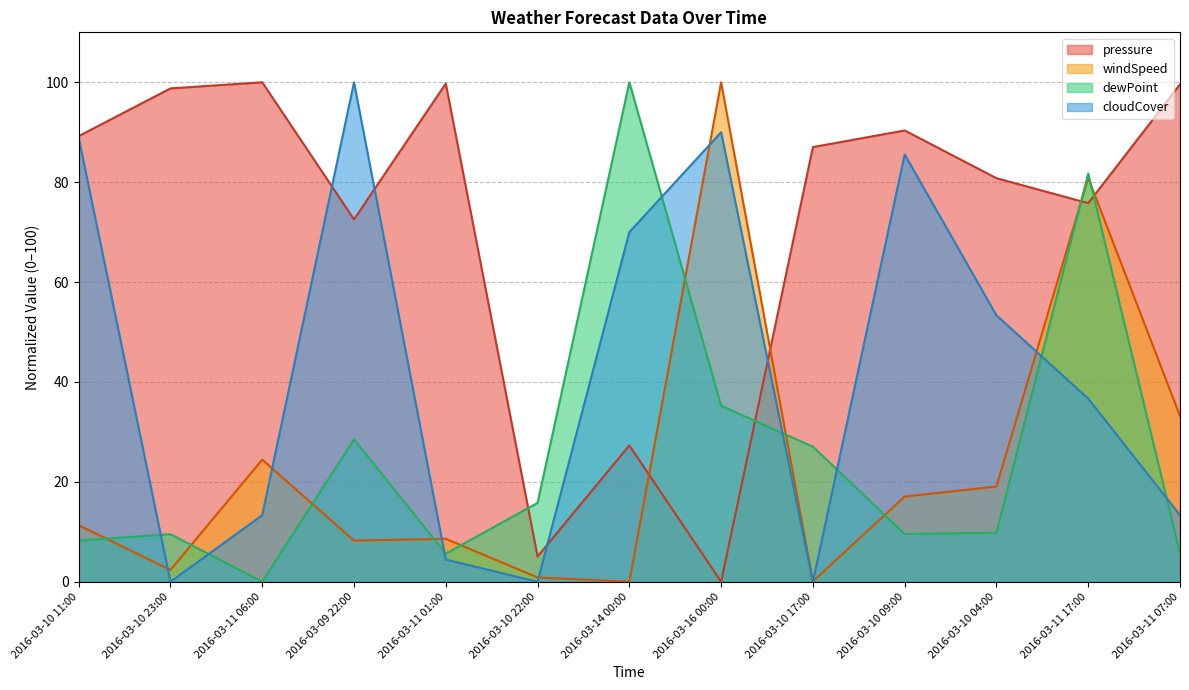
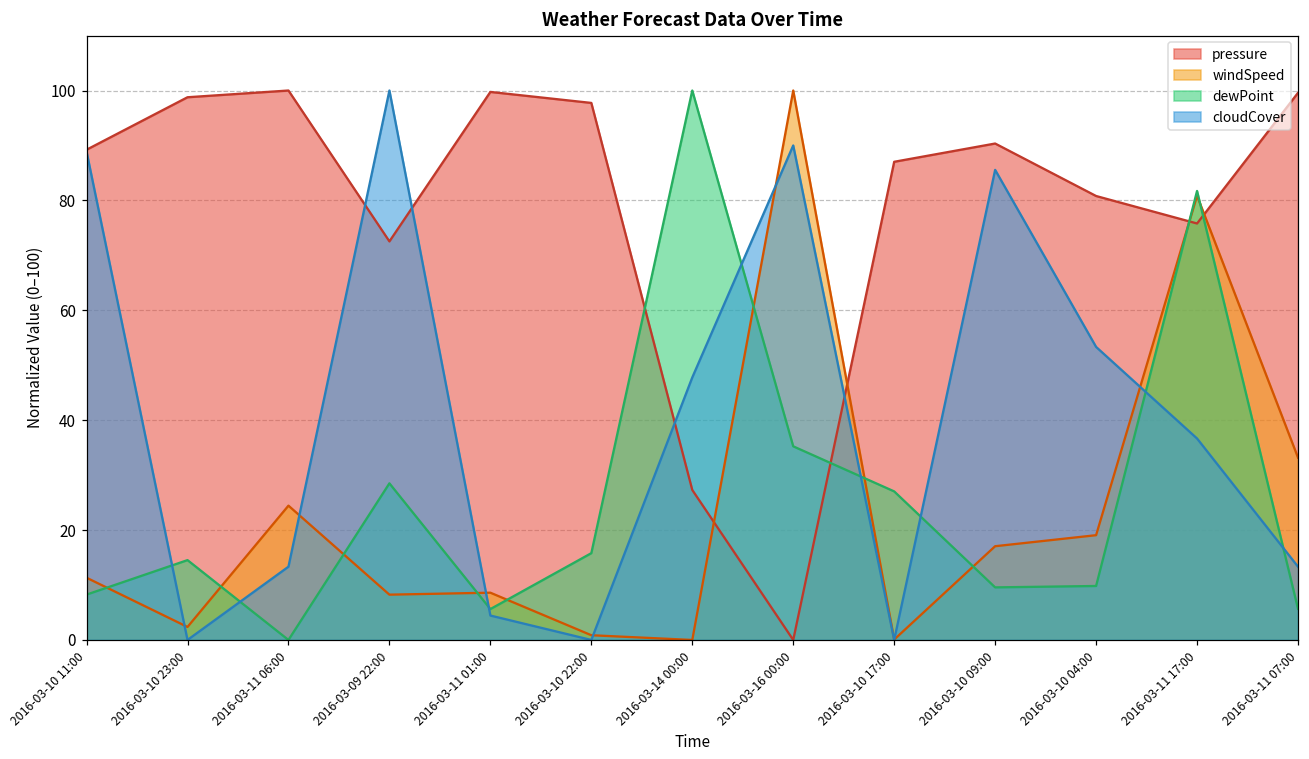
  {
    "pressure": {
      "2016-03-10 23:00": 99,
      "2016-03-11 06:00": 100,
      "2016-03-09 22:00": 73,
      "2016-03-11 01:00": 100,
-     "2016-03-10 22:00": 5,
+     "2016-03-10 22:00": 98,
      "2016-03-14 00:00": 27,
      "2016-03-16 00:00": 0,
      "2016-03-10 17:00": 87,
      "2016-03-10 09:00": 90,
      "2016-03-10 04:00": 81,
      "2016-03-11 17:00": 76,
      "2016-03-11 07:00": 100
    },
    "windSpeed": {
      "2016-03-10 11:00": 11,
      "2016-03-10 23:00": 2,
      "2016-03-11 06:00": 24,
      "2016-03-09 22:00": 8,
      "2016-03-11 01:00": 9,
      "2016-03-10 22:00": 1,
      "2016-03-14 00:00": 0,
      "2016-03-16 00:00": 100,
      "2016-03-10 09:00": 17,
      "2016-03-10 04:00": 19,
      "2016-03-11 17:00": 81,
      "2016-03-11 07:00": 33
    },
    "dewPoint": {
      "2016-03-10 11:00": 8,
-     "2016-03-10 23:00": 10,
+     "2016-03-10 23:00": 15,
      "2016-03-11 06:00": 0,
      "2016-03-09 22:00": 29,
      "2016-03-11 01:00": 6,
      "2016-03-10 22:00": 16,
      "2016-03-14 00:00": 100,
      "2016-03-16 00:00": 35,
      "2016-03-10 17:00": 27,
      "2016-03-10 09:00": 10,
      "2016-03-10 04:00": 10,
      "2016-03-11 17:00": 82,
      "2016-03-11 07:00": 6
    },
    "cloudCover": {
      "2016-03-10 23:00": 0,
      "2016-03-11 06:00": 13,
      "2016-03-09 22:00": 100,
      "2016-03-11 01:00": 4,
      "2016-03-10 22:00": 0,
-     "2016-03-14 00:00": 70,
+     "2016-03-14 00:00": 48,
      "2016-03-16 00:00": 90,
      "2016-03-10 09:00": 86,
      "2016-03-10 04:00": 53,
      "2016-03-11 17:00": 37,
      "2016-03-11 07:00": 13
    }
  }
